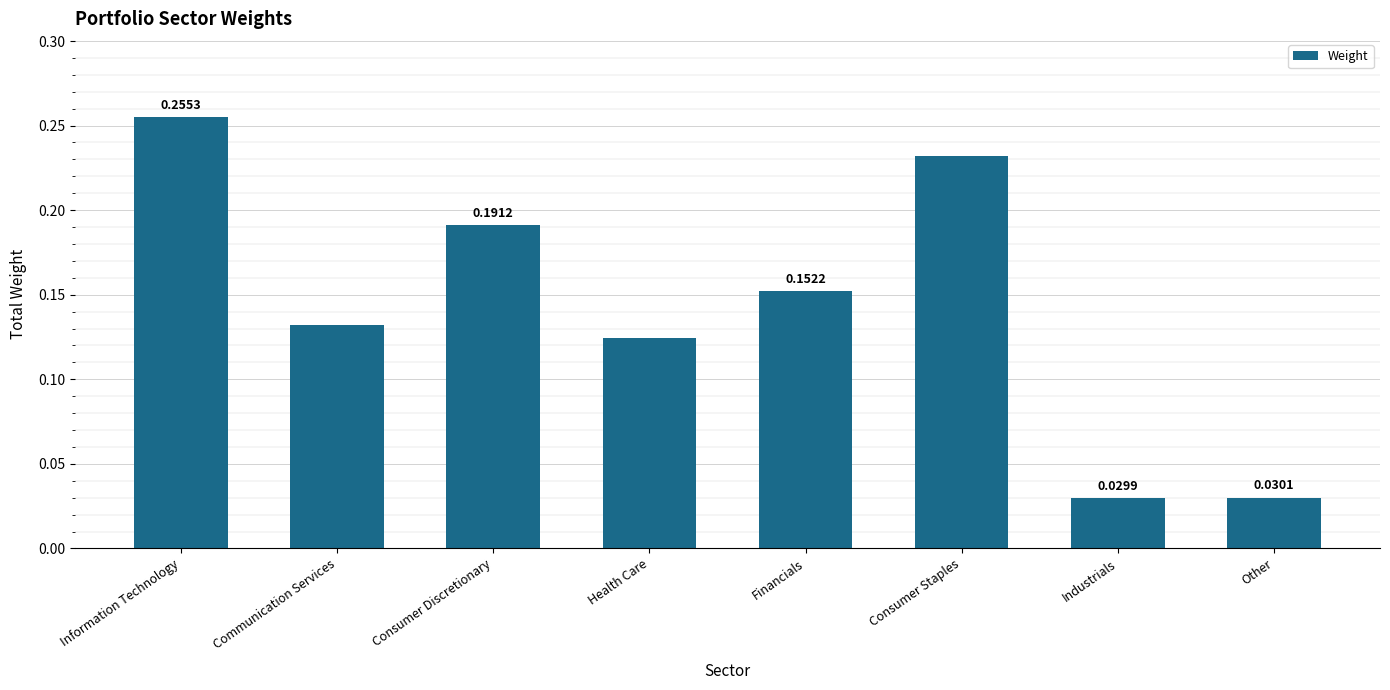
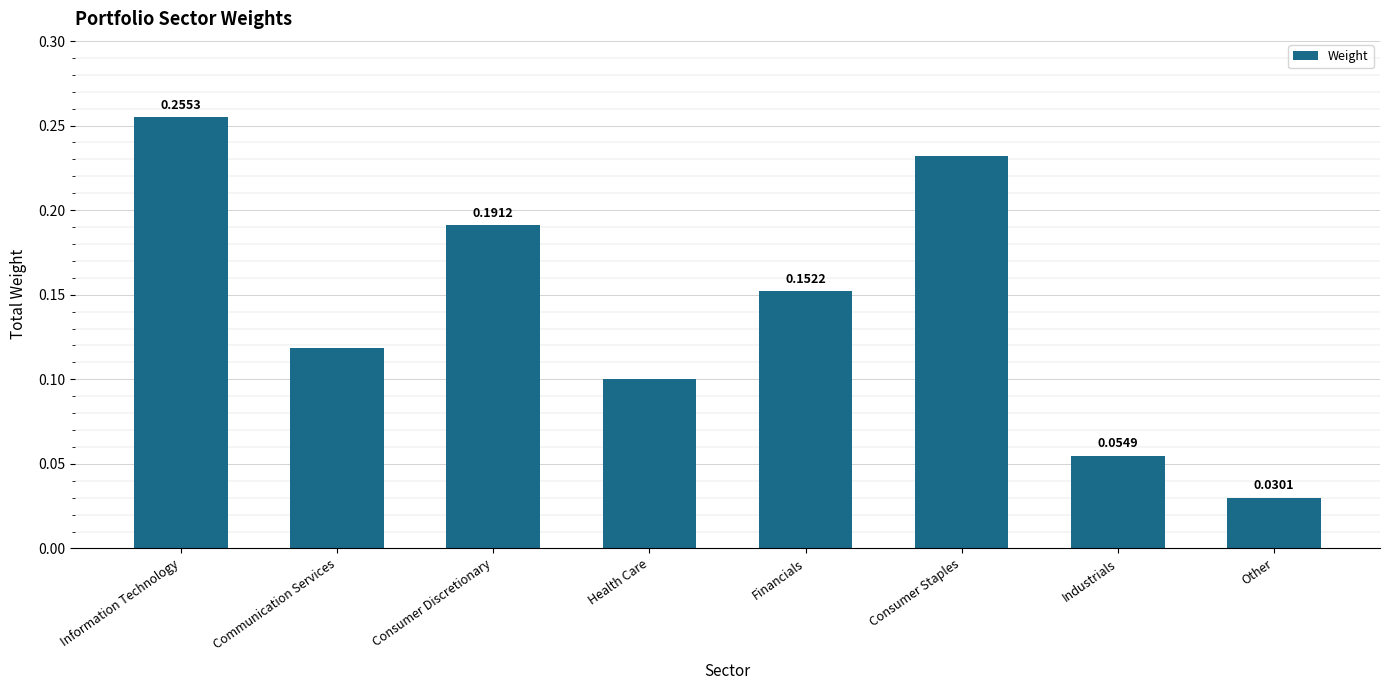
  {
    "Information Technology": 0.2553,
-   "Communication Services": 0.132,
+   "Communication Services": 0.119,
    "Consumer Discretionary": 0.1912,
-   "Health Care": 0.124,
+   "Health Care": 0.100,
    "Financials": 0.1522,
-   "Industrials": 0.0299,
+   "Industrials": 0.0549,
    "Other": 0.0301
  }
